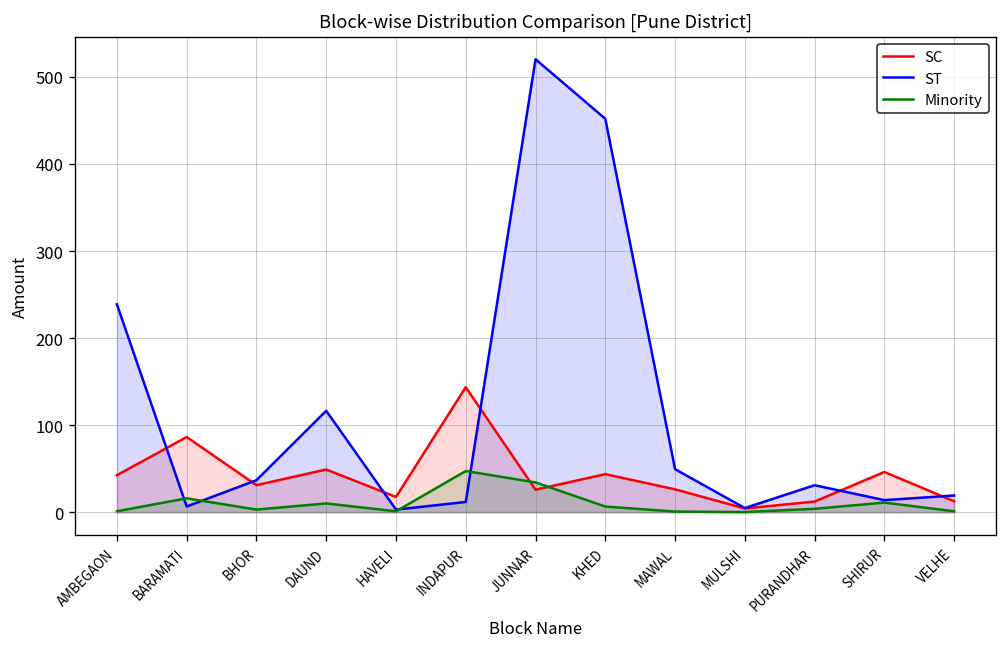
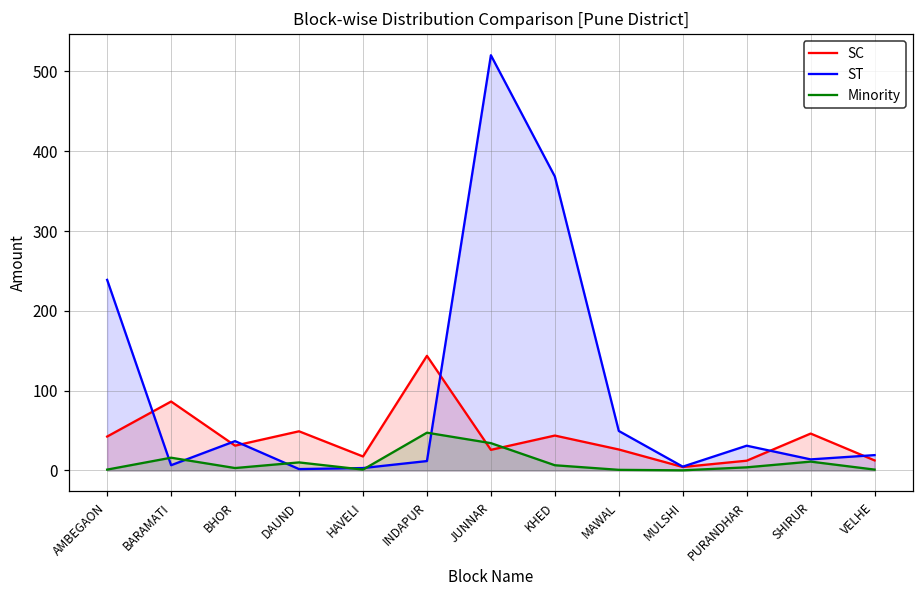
  {
    "SC": {
      "AMBEGAON": 40,
      "BARAMATI": 90,
      "BHOR": 30,
      "DAUND": 50,
      "HAVELI": 20,
      "INDAPUR": 140,
      "JUNNAR": 30,
      "KHED": 40,
      "MAWAL": 30,
      "PURANDHAR": 10,
      "SHIRUR": 50,
      "VELHE": 10
    },
    "ST": {
      "AMBEGAON": 240,
      "BARAMATI": 10,
      "BHOR": 40,
-     "DAUND": 120,
+     "DAUND": 0,
      "INDAPUR": 10,
      "JUNNAR": 520,
-     "KHED": 450,
+     "KHED": 370,
      "MAWAL": 50,
      "PURANDHAR": 30,
      "VELHE": 20
    },
    "Minority": {
      "AMBEGAON": 0,
      "BARAMATI": 20,
      "BHOR": 0,
      "DAUND": 10,
      "INDAPUR": 50,
      "JUNNAR": 30,
      "KHED": 10,
      "MAWAL": 0,
      "MULSHI": 0,
      "PURANDHAR": 0,
      "VELHE": 0
    }
  }
